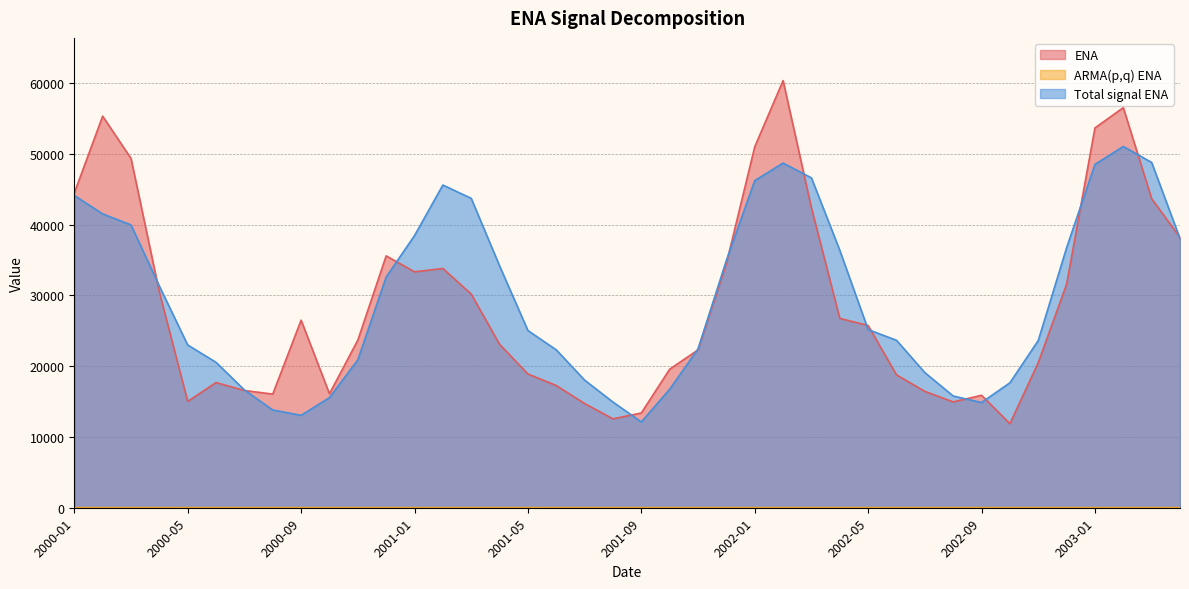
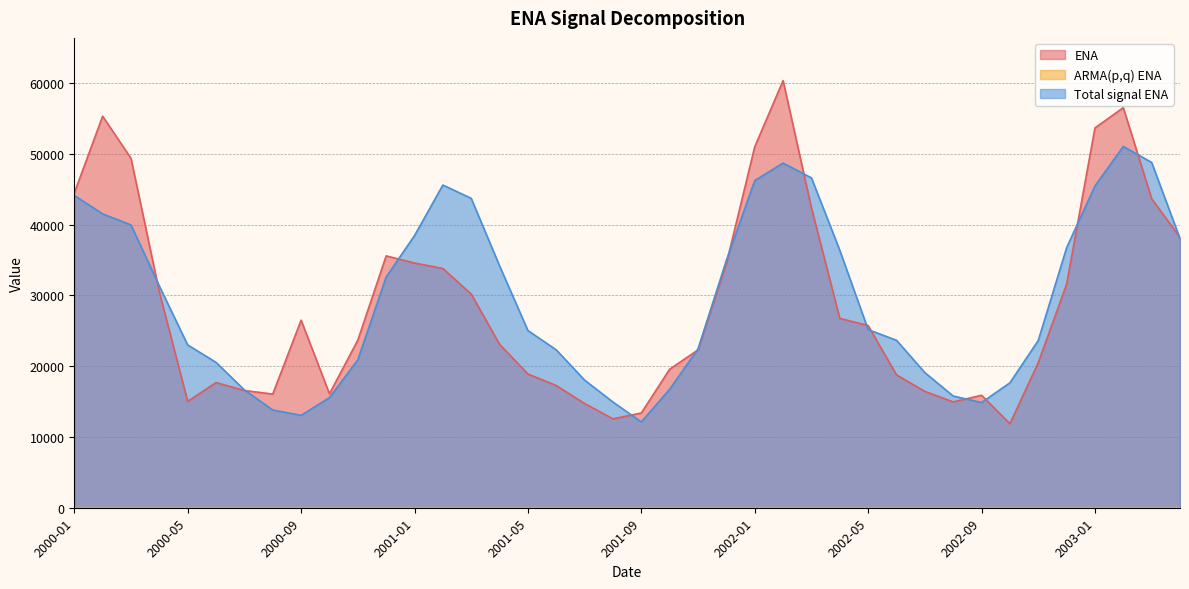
  {
    "ENA": {
      "2000-05": 15000,
      "2000-09": 26000,
-     "2001-01": 33000,
+     "2001-01": 35000,
      "2001-05": 19000,
      "2001-09": 13000,
      "2002-01": 51000,
      "2002-05": 26000,
      "2002-09": 16000,
      "2003-01": 54000
    },
    "ARMA(p,q) ENA": {
      "2000-01": 0,
      "2000-05": 0,
      "2000-09": 0,
      "2001-01": 0,
      "2001-05": 0,
      "2001-09": 0,
      "2002-01": 0,
      "2002-05": 0,
      "2002-09": 0,
      "2003-01": 0
    },
    "Total signal ENA": {
      "2000-05": 23000,
      "2000-09": 13000,
      "2001-01": 38000,
      "2001-05": 25000,
      "2001-09": 12000,
      "2002-01": 46000,
      "2002-05": 25000,
      "2002-09": 15000,
-     "2003-01": 48000
+     "2003-01": 45000
    }
  }
